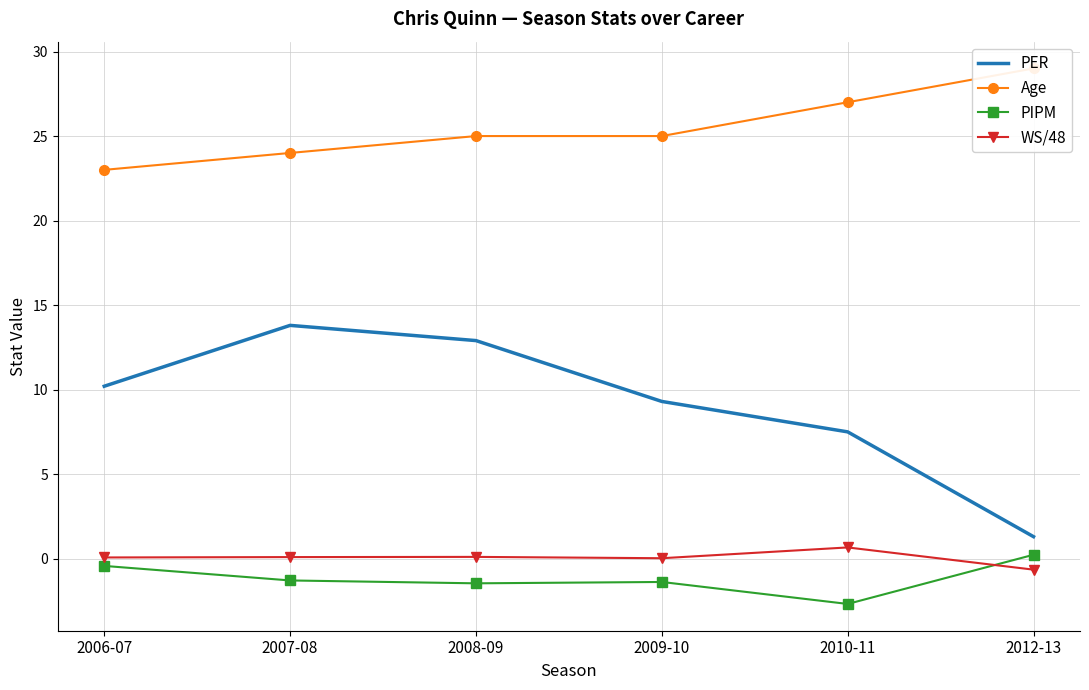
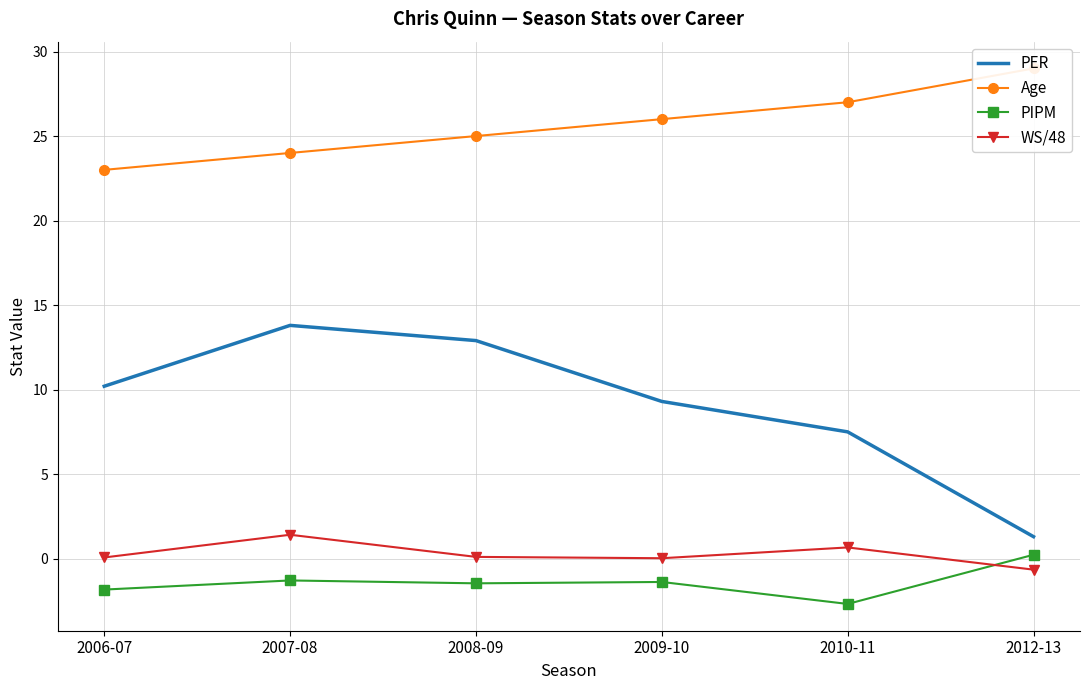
  {
    "PER": {
      "2006-07": 10.2,
      "2007-08": 13.8,
      "2008-09": 12.9,
      "2009-10": 9.3,
      "2010-11": 7.5,
      "2012-13": 1.3
    },
    "Age": {
      "2006-07": 23,
      "2007-08": 24,
      "2008-09": 25,
-     "2009-10": 25,
+     "2009-10": 26,
      "2010-11": 27
    },
    "PIPM": {
-     "2006-07": -0.4,
+     "2006-07": -1.8,
      "2007-08": -1.3,
      "2008-09": -1.5,
      "2009-10": -1.4,
      "2010-11": -2.7,
      "2012-13": 0.2
    },
    "WS/48": {
      "2006-07": 0.1,
-     "2007-08": 0.1,
+     "2007-08": 1.4,
      "2008-09": 0.1,
      "2009-10": 0.0,
      "2010-11": 0.7,
      "2012-13": -0.7
    }
  }
